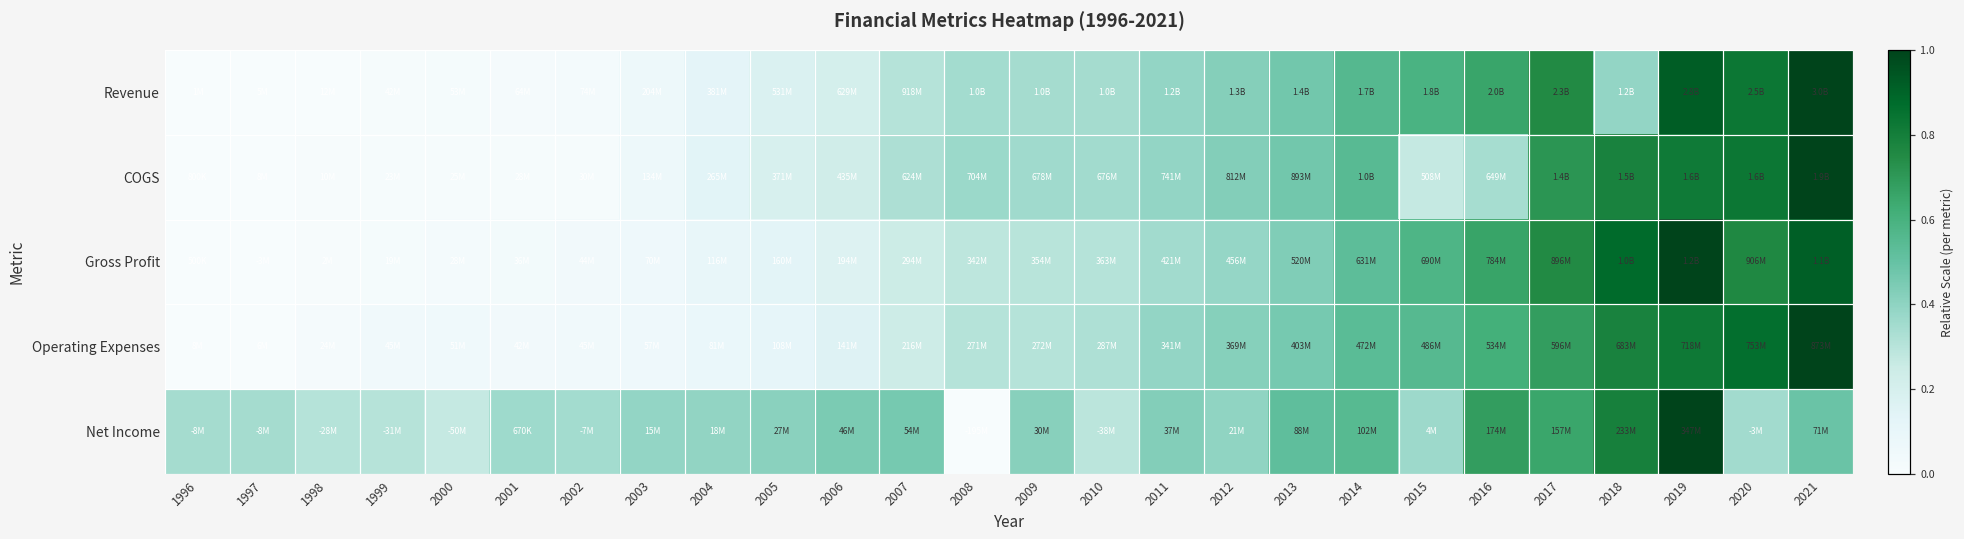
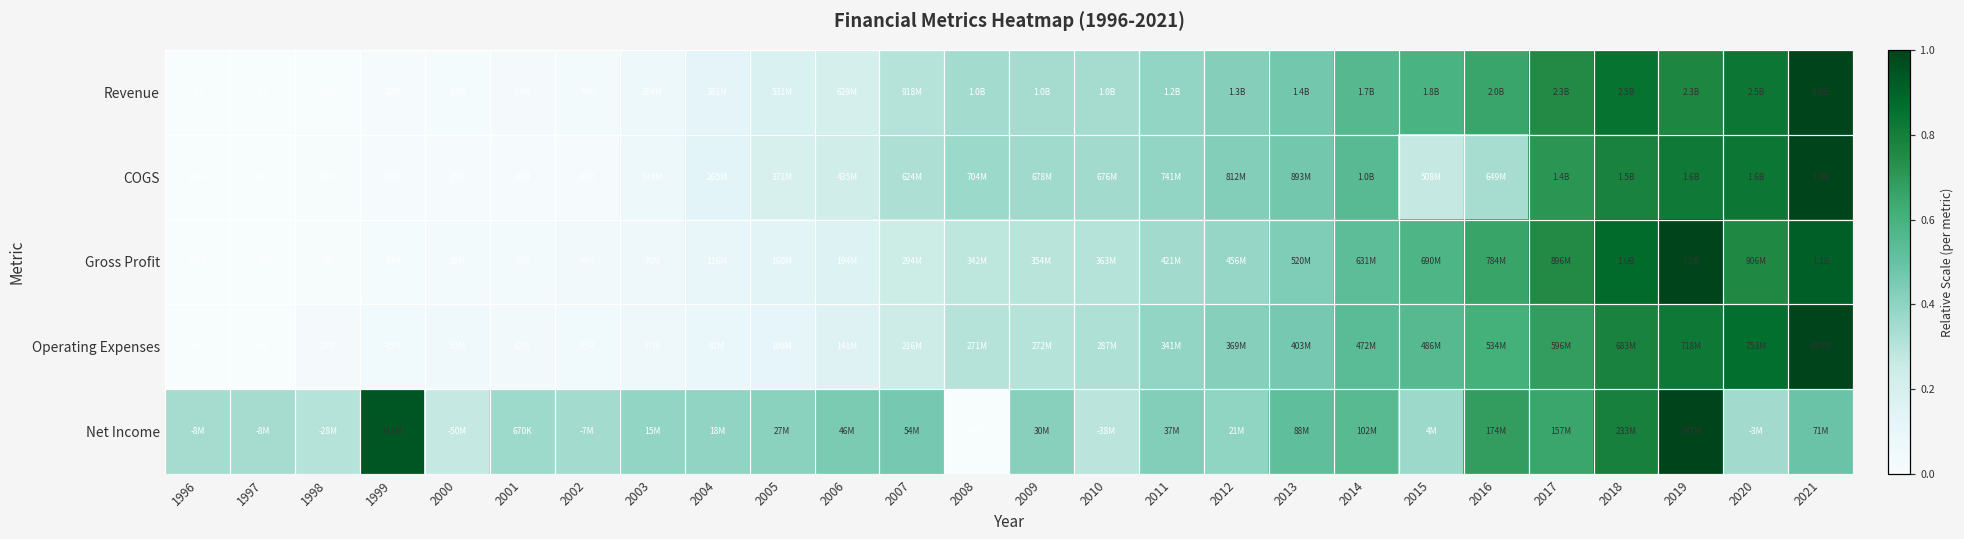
  {
    "Revenue": {
      "2007": "918M",
      "2008": "1.0B",
      "2009": "1.0B",
      "2010": "1.0B",
      "2011": "1.2B",
      "2012": "1.3B",
      "2013": "1.4B",
      "2014": "1.7B",
      "2015": "1.8B",
      "2016": "2.0B",
      "2017": "2.3B",
-     "2018": "1.2B",
-     "2019": "2.8B",
+     "2018": "2.5B",
+     "2019": "2.3B",
      "2020": "2.5B",
      "2021": "3.0B"
    },
    "COGS": {
      "2007": "624M",
      "2008": "704M",
      "2009": "678M",
      "2010": "676M",
      "2011": "741M",
      "2012": "812M",
      "2013": "893M",
      "2014": "1.0B",
      "2015": "508M",
      "2016": "649M",
      "2017": "1.4B",
      "2018": "1.5B",
      "2019": "1.6B",
      "2020": "1.6B",
      "2021": "1.9B"
    },
    "Gross Profit": {
      "2007": "294M",
      "2008": "342M",
      "2009": "354M",
      "2010": "363M",
      "2011": "421M",
      "2012": "456M",
      "2013": "520M",
      "2014": "631M",
      "2015": "690M",
      "2016": "784M",
      "2017": "896M",
      "2018": "1.0B",
      "2019": "1.2B",
      "2020": "906M",
      "2021": "1.1B"
    },
    "Operating Expenses": {
      "2007": "216M",
      "2008": "271M",
      "2009": "272M",
      "2010": "287M",
      "2011": "341M",
      "2012": "369M",
      "2013": "403M",
      "2014": "472M",
      "2015": "486M",
      "2016": "534M",
      "2017": "596M",
      "2018": "683M",
      "2019": "718M",
      "2020": "753M",
      "2021": "873M"
    },
    "Net Income": {
      "1996": "-8M",
      "1997": "-8M",
      "1998": "-28M",
-     "1999": "-31M",
+     "1999": "316M",
      "2000": "-50M",
      "2001": "670K",
      "2002": "-7M",
      "2003": "15M",
      "2004": "18M",
      "2005": "27M",
      "2006": "46M",
      "2007": "54M",
      "2009": "30M",
      "2010": "-38M",
      "2011": "37M",
      "2012": "21M",
      "2013": "88M",
      "2014": "102M",
      "2015": "4M",
      "2016": "174M",
      "2017": "157M",
      "2018": "233M",
      "2019": "347M",
      "2020": "-3M",
      "2021": "71M"
    }
  }
